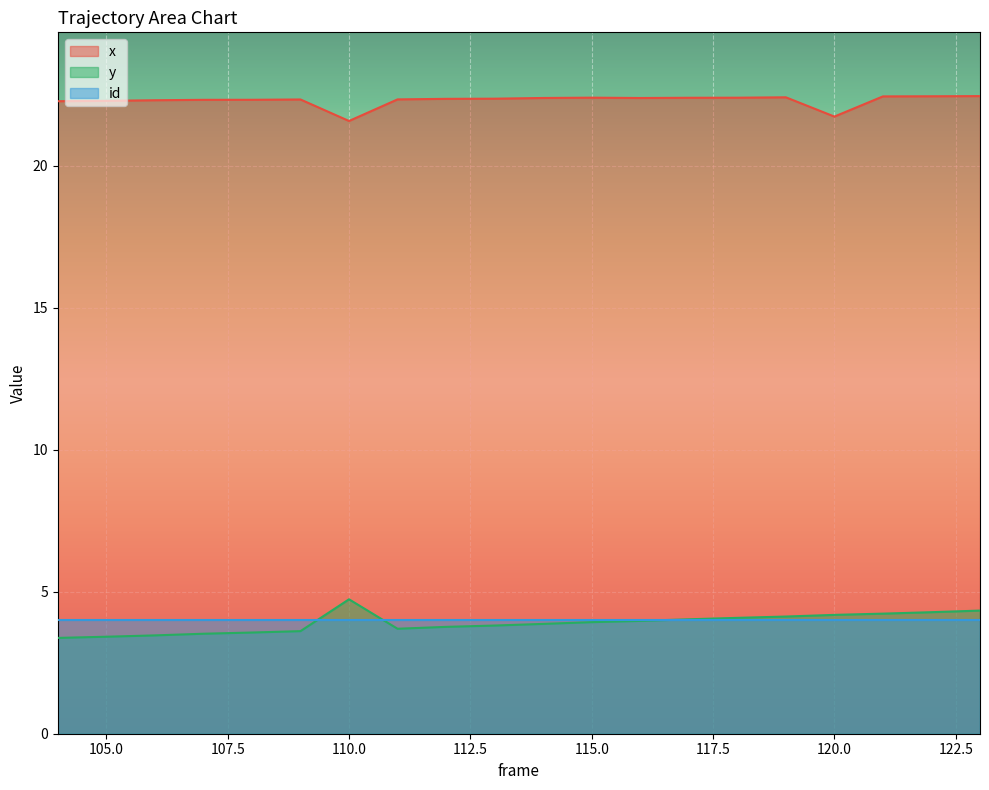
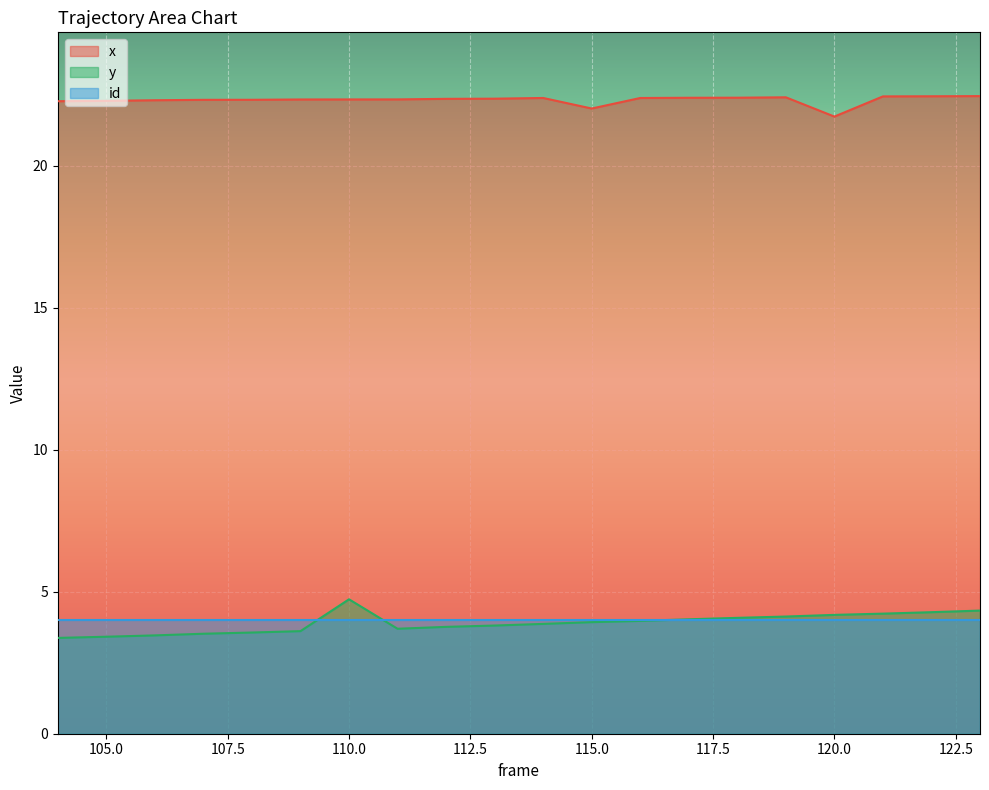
  {
    "x": {
-     "110.0": 21.6,
-     "115.0": 22.4,
+     "110.0": 22.3,
+     "115.0": 22.0,
      "120.0": 21.7
    },
    "y": {
      "105.0": 3.4,
      "110.0": 4.7,
      "120.0": 4.2
    },
    "id": {
      "105.0": 4.0,
      "110.0": 4.0,
      "120.0": 4.0
    }
  }
